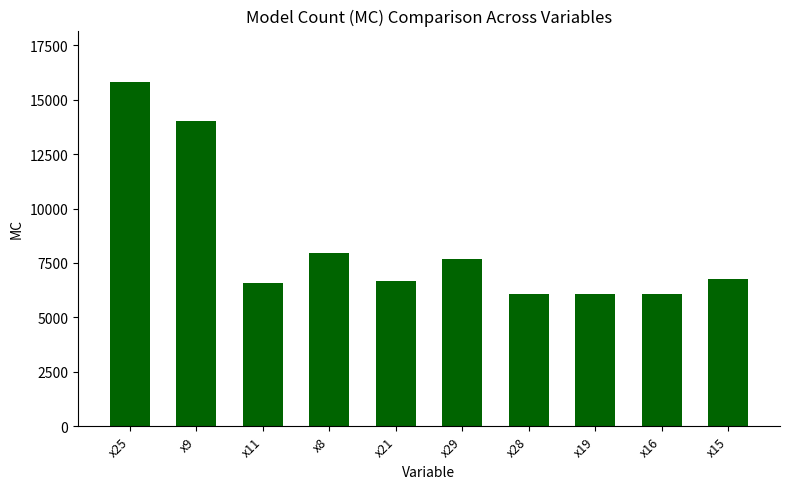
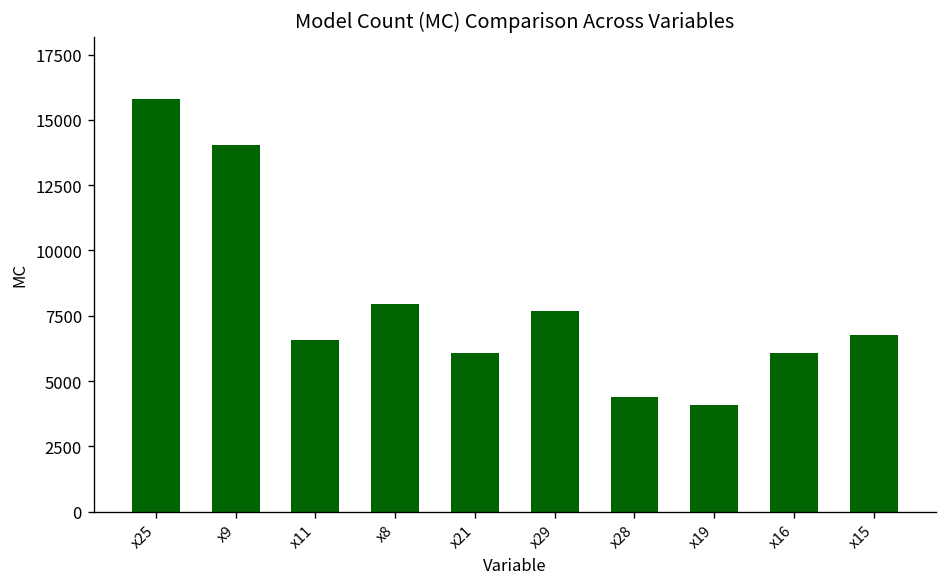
  {
    "x25": 15800,
    "x9": 14000,
    "x11": 6600,
    "x8": 8000,
-   "x21": 6700,
+   "x21": 6100,
    "x29": 7700,
-   "x28": 6100,
-   "x19": 6100,
+   "x28": 4400,
+   "x19": 4100,
    "x16": 6100,
    "x15": 6800
  }
